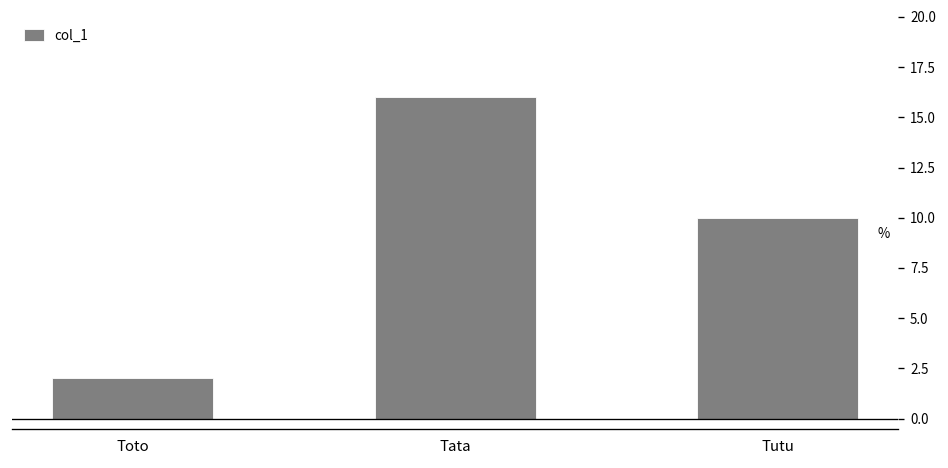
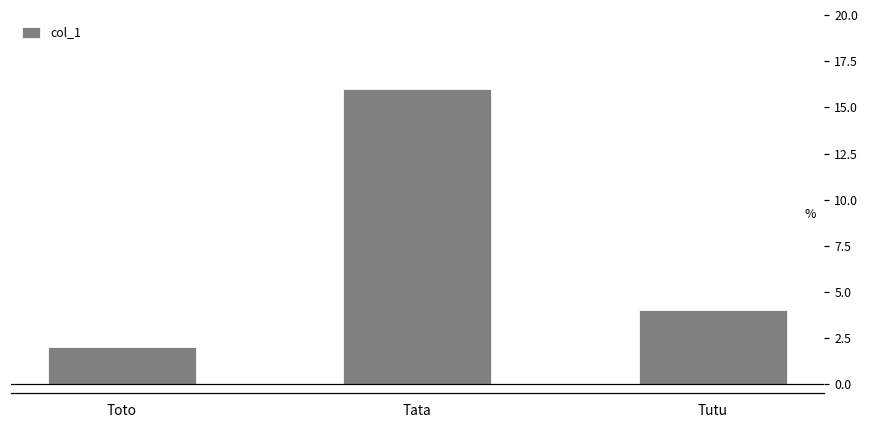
  {
    "Toto": 2,
    "Tata": 16,
-   "Tutu": 10
+   "Tutu": 4
  }
